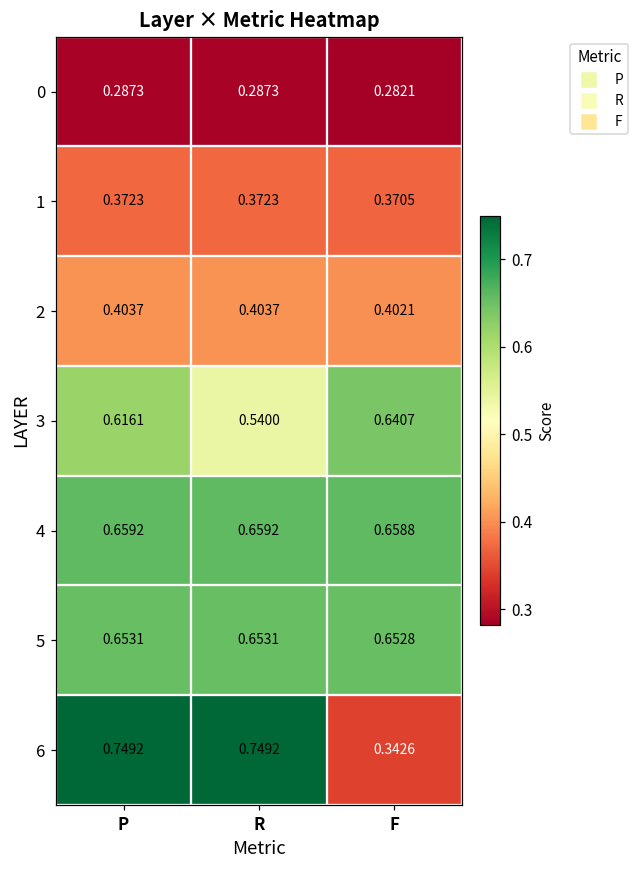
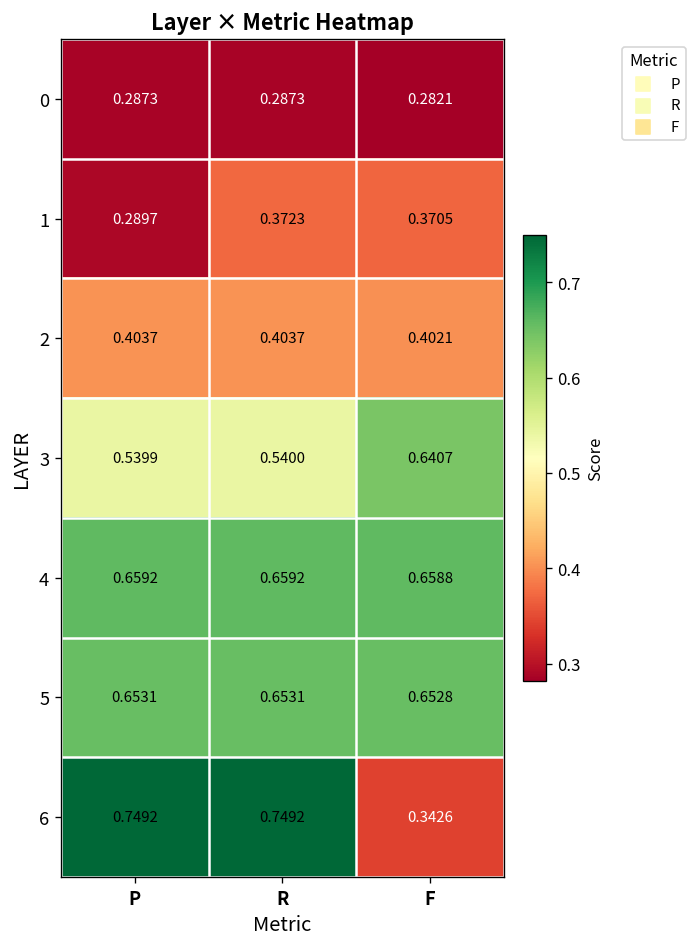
  {
    "0": {
      "P": 0.2873,
      "R": 0.2873,
      "F": 0.2821
    },
    "1": {
-     "P": 0.3723,
+     "P": 0.2897,
      "R": 0.3723,
      "F": 0.3705
    },
    "2": {
      "P": 0.4037,
      "R": 0.4037,
      "F": 0.4021
    },
    "3": {
-     "P": 0.6161,
+     "P": 0.5399,
      "R": 0.5400,
      "F": 0.6407
    },
    "4": {
      "P": 0.6592,
      "R": 0.6592,
      "F": 0.6588
    },
    "5": {
      "P": 0.6531,
      "R": 0.6531,
      "F": 0.6528
    },
    "6": {
      "P": 0.7492,
      "R": 0.7492,
      "F": 0.3426
    }
  }
